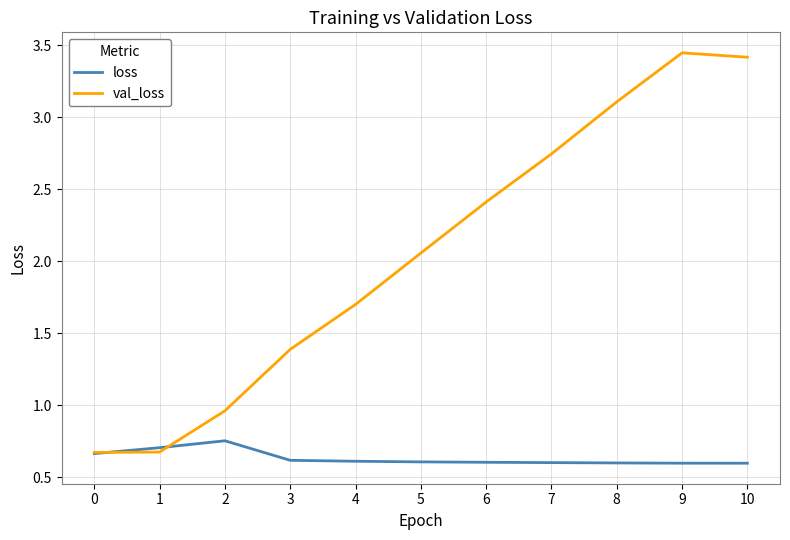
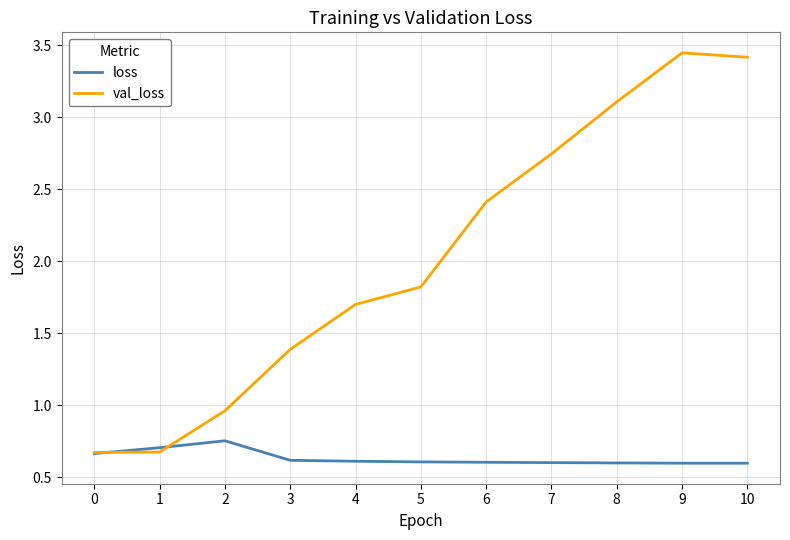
  {
    "loss": {
      "1": 0.71,
      "2": 0.75,
      "3": 0.62,
      "4": 0.61,
      "5": 0.61,
      "6": 0.60,
      "7": 0.60,
      "8": 0.60,
      "9": 0.60,
      "10": 0.60
    },
    "val_loss": {
      "1": 0.68,
      "2": 0.96,
      "3": 1.39,
      "4": 1.70,
-     "5": 2.06,
+     "5": 1.82,
      "6": 2.41,
      "7": 2.75,
      "8": 3.11,
      "9": 3.45,
      "10": 3.42
    }
  }
